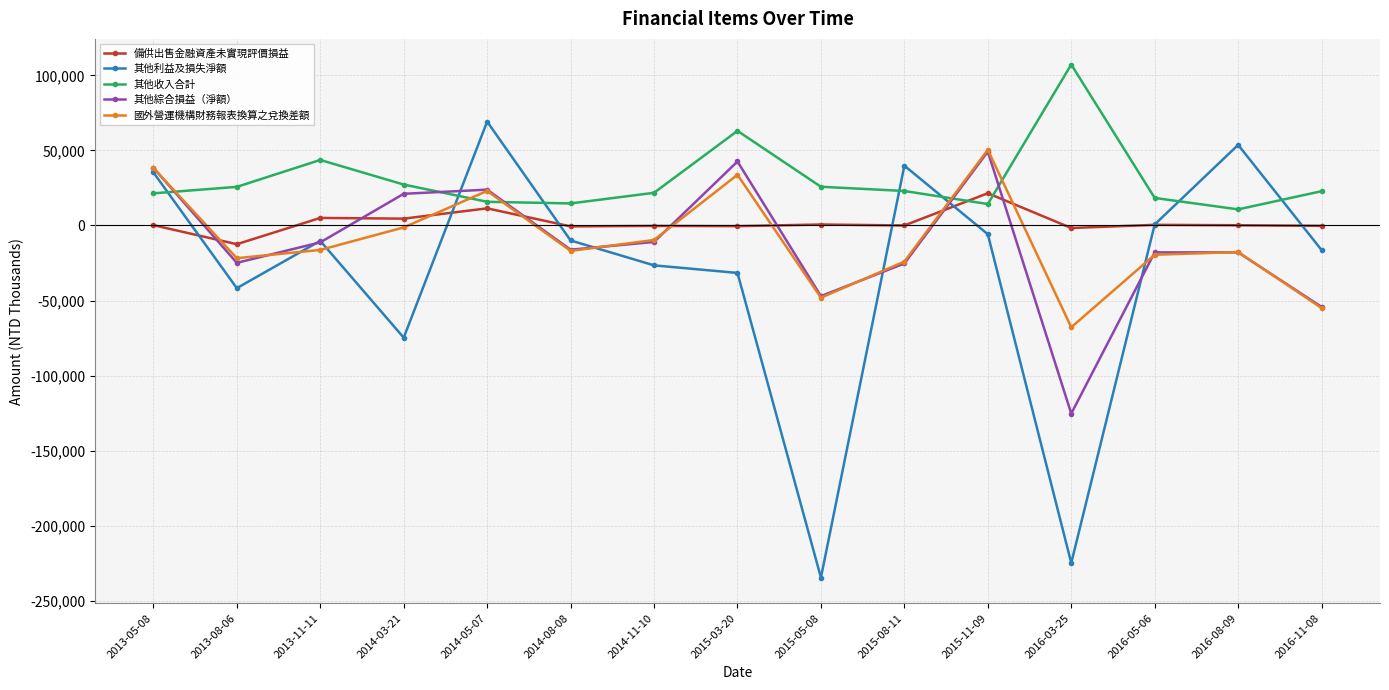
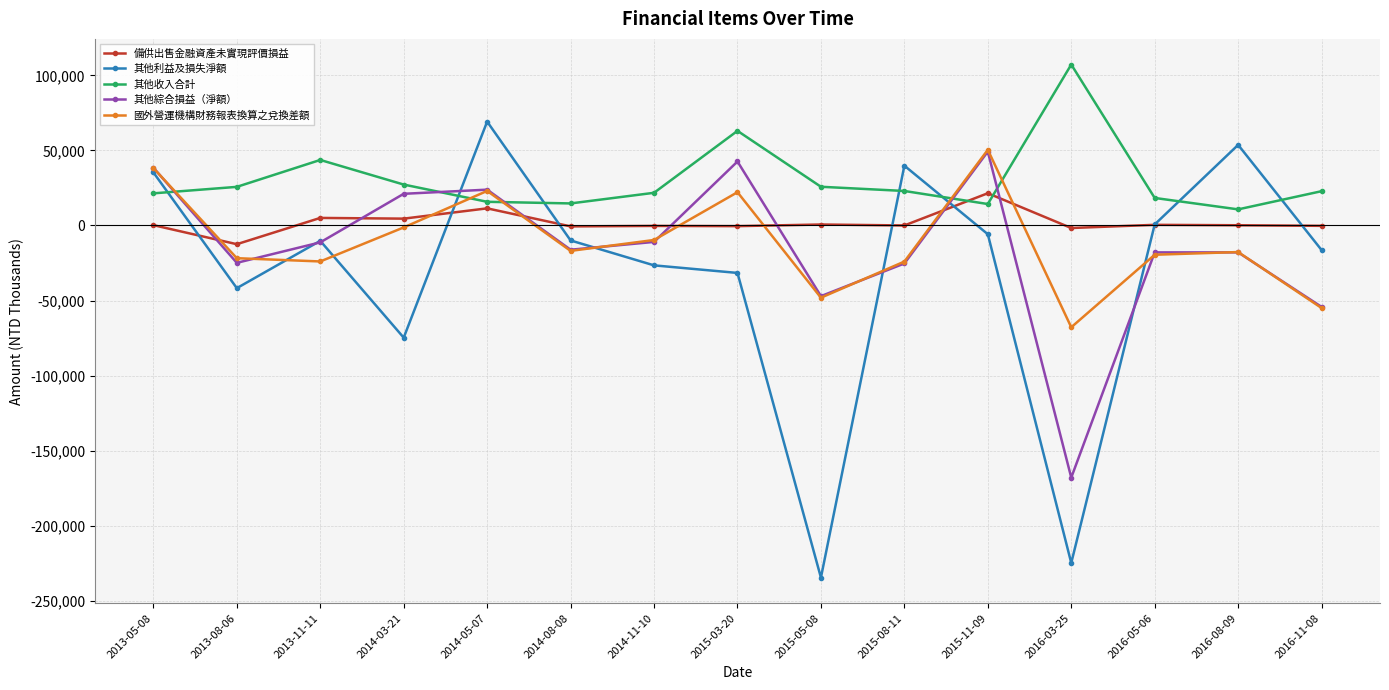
  {
    "備供出售金融資產未實現評價損益": {
      "2013-05-08": "0",
      "2013-08-06": "-12,000",
      "2013-11-11": "5,000",
      "2014-03-21": "5,000",
      "2014-05-07": "11,000",
      "2014-08-08": "-1,000",
      "2014-11-10": "0",
      "2015-03-20": "0",
      "2015-05-08": "1,000",
      "2015-08-11": "0",
      "2015-11-09": "21,000",
      "2016-03-25": "-2,000",
      "2016-08-09": "0",
      "2016-11-08": "0"
    },
    "其他利益及損失淨額": {
      "2013-05-08": "35,000",
      "2013-08-06": "-42,000",
      "2014-03-21": "-75,000",
      "2014-05-07": "69,000",
      "2014-08-08": "-10,000",
      "2014-11-10": "-27,000",
      "2015-03-20": "-32,000",
      "2015-05-08": "-235,000",
      "2015-08-11": "40,000",
      "2015-11-09": "-6,000",
      "2016-03-25": "-225,000",
      "2016-08-09": "54,000",
      "2016-11-08": "-16,000"
    },
    "其他收入合計": {
      "2013-05-08": "21,000",
      "2013-08-06": "26,000",
      "2013-11-11": "44,000",
      "2014-03-21": "27,000",
      "2014-05-07": "16,000",
      "2014-08-08": "15,000",
      "2014-11-10": "22,000",
      "2015-03-20": "63,000",
      "2015-05-08": "26,000",
      "2015-08-11": "23,000",
      "2015-11-09": "14,000",
      "2016-03-25": "107,000",
      "2016-05-06": "18,000",
      "2016-08-09": "11,000",
      "2016-11-08": "23,000"
    },
    "其他綜合損益（淨額）": {
      "2013-08-06": "-25,000",
      "2014-03-21": "21,000",
      "2015-03-20": "43,000",
-     "2016-03-25": "-125,000"
+     "2016-03-25": "-168,000"
    },
    "國外營運機構財務報表換算之兌換差額": {
      "2013-08-06": "-22,000",
-     "2013-11-11": "-16,000",
+     "2013-11-11": "-24,000",
      "2014-03-21": "-1,000",
-     "2015-03-20": "34,000",
+     "2015-03-20": "22,000",
      "2016-03-25": "-68,000"
    }
  }
